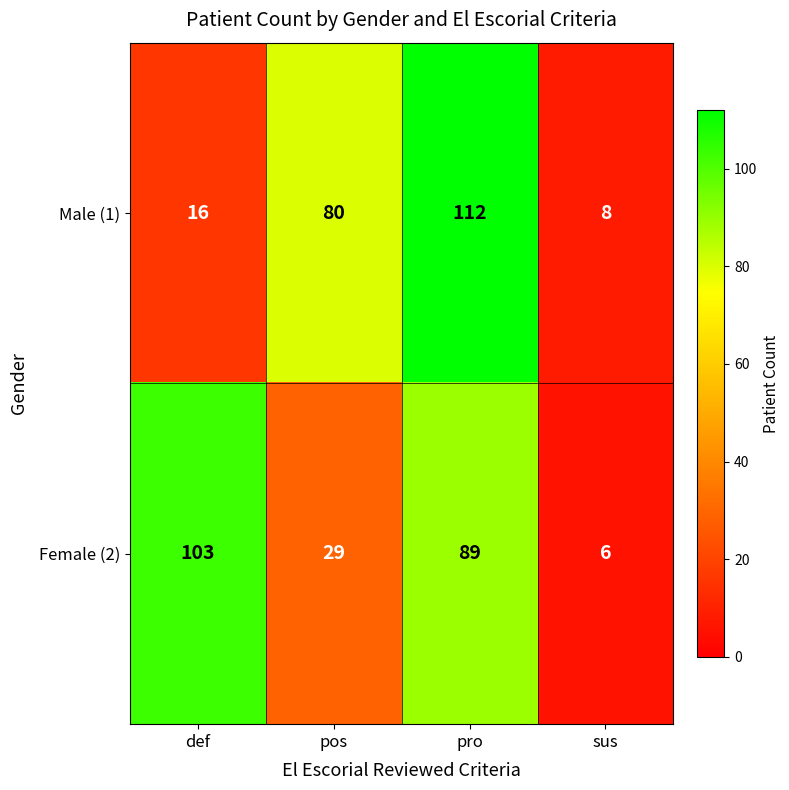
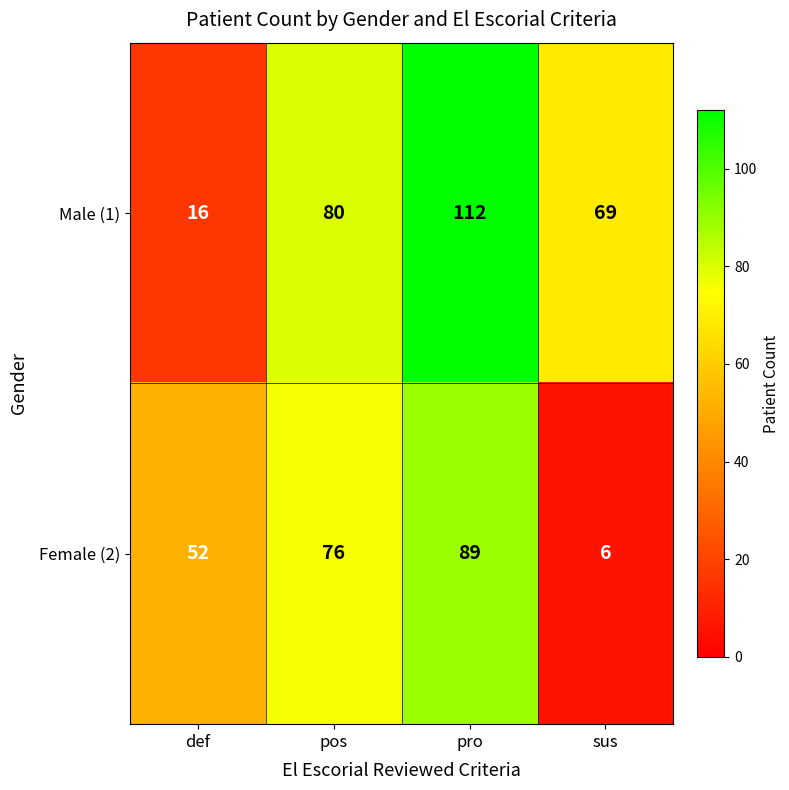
  {
    "Male (1)": {
      "def": 16,
      "pos": 80,
      "pro": 112,
-     "sus": 8
+     "sus": 69
    },
    "Female (2)": {
-     "def": 103,
-     "pos": 29,
+     "def": 52,
+     "pos": 76,
      "pro": 89,
      "sus": 6
    }
  }
